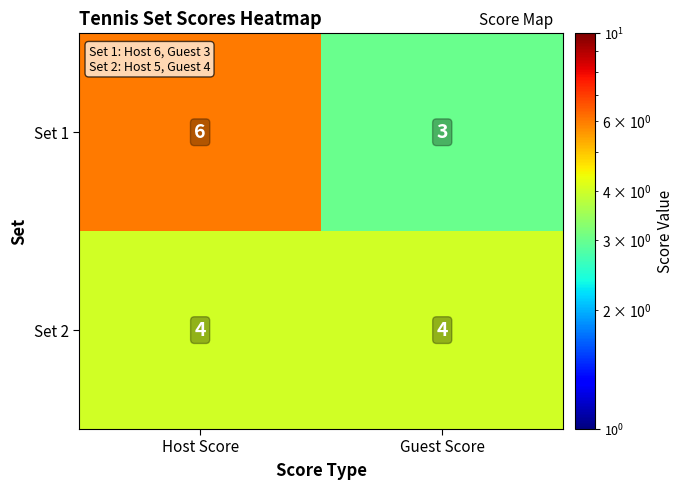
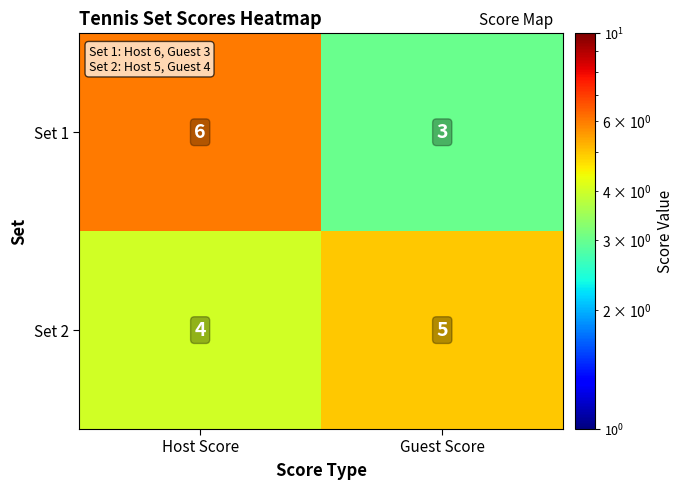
  {
    "Set 2": {
-     "Guest Score": 4
+     "Guest Score": 5
    }
  }
